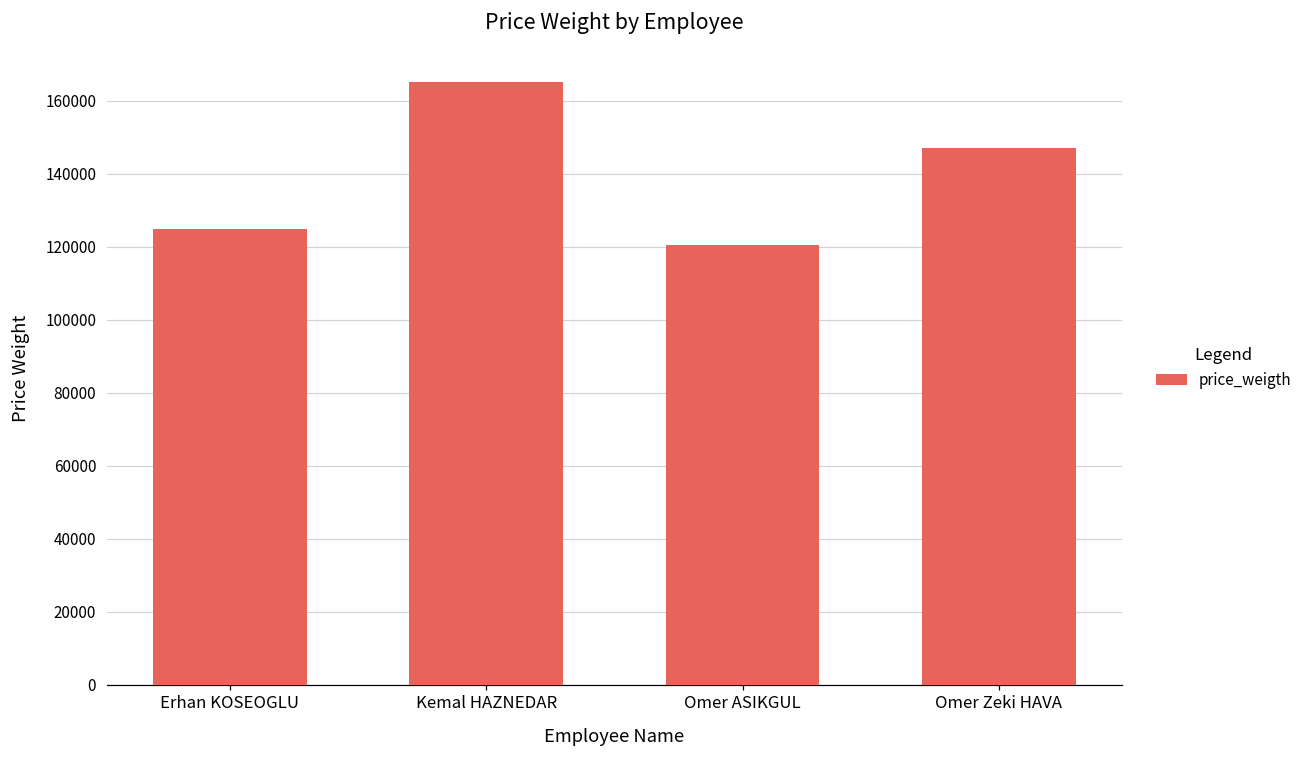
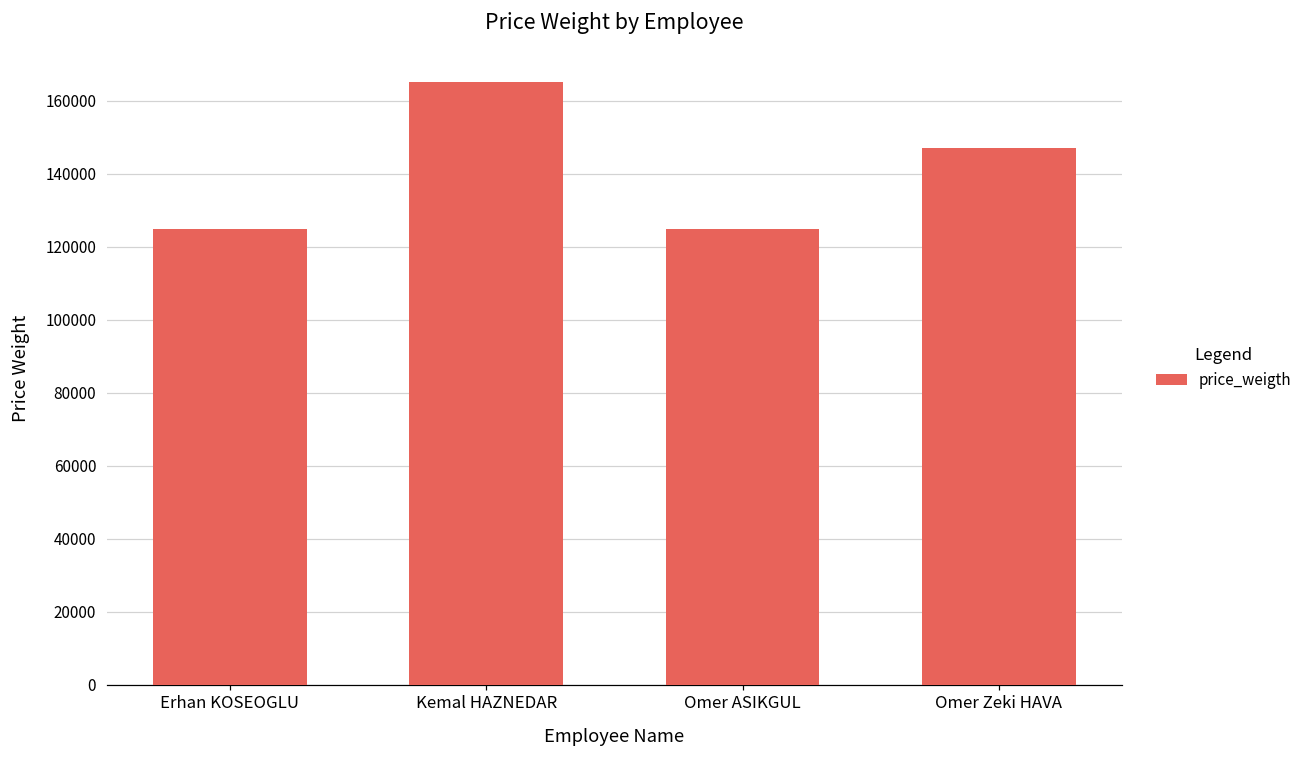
  {
    "Erhan KOSEOGLU": 125000,
    "Kemal HAZNEDAR": 165000,
-   "Omer ASIKGUL": 121000,
+   "Omer ASIKGUL": 125000,
    "Omer Zeki HAVA": 147000
  }
